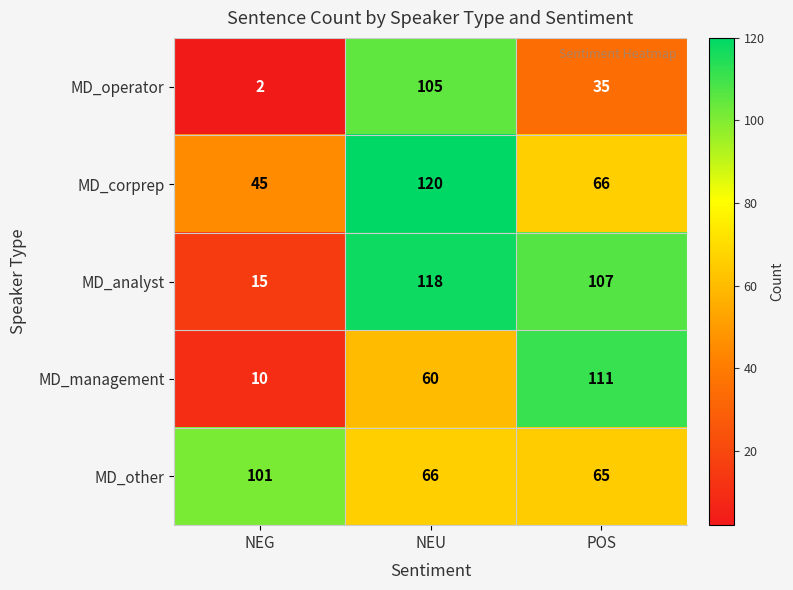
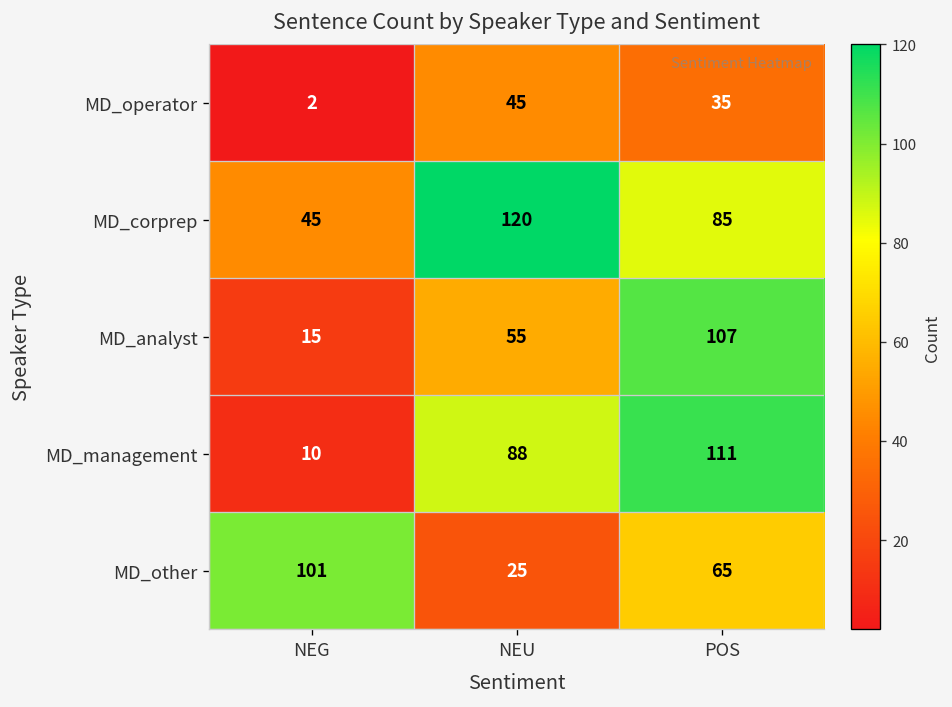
  {
    "MD_operator": {
      "NEG": 2,
-     "NEU": 105
+     "NEU": 45
    },
    "MD_corprep": {
      "NEG": 45,
      "NEU": 120,
-     "POS": 66
+     "POS": 85
    },
    "MD_analyst": {
      "NEG": 15,
-     "NEU": 118,
+     "NEU": 55,
      "POS": 107
    },
    "MD_management": {
      "NEG": 10,
-     "NEU": 60,
+     "NEU": 88,
      "POS": 111
    },
    "MD_other": {
      "NEG": 101,
-     "NEU": 66,
+     "NEU": 25,
      "POS": 65
    }
  }
